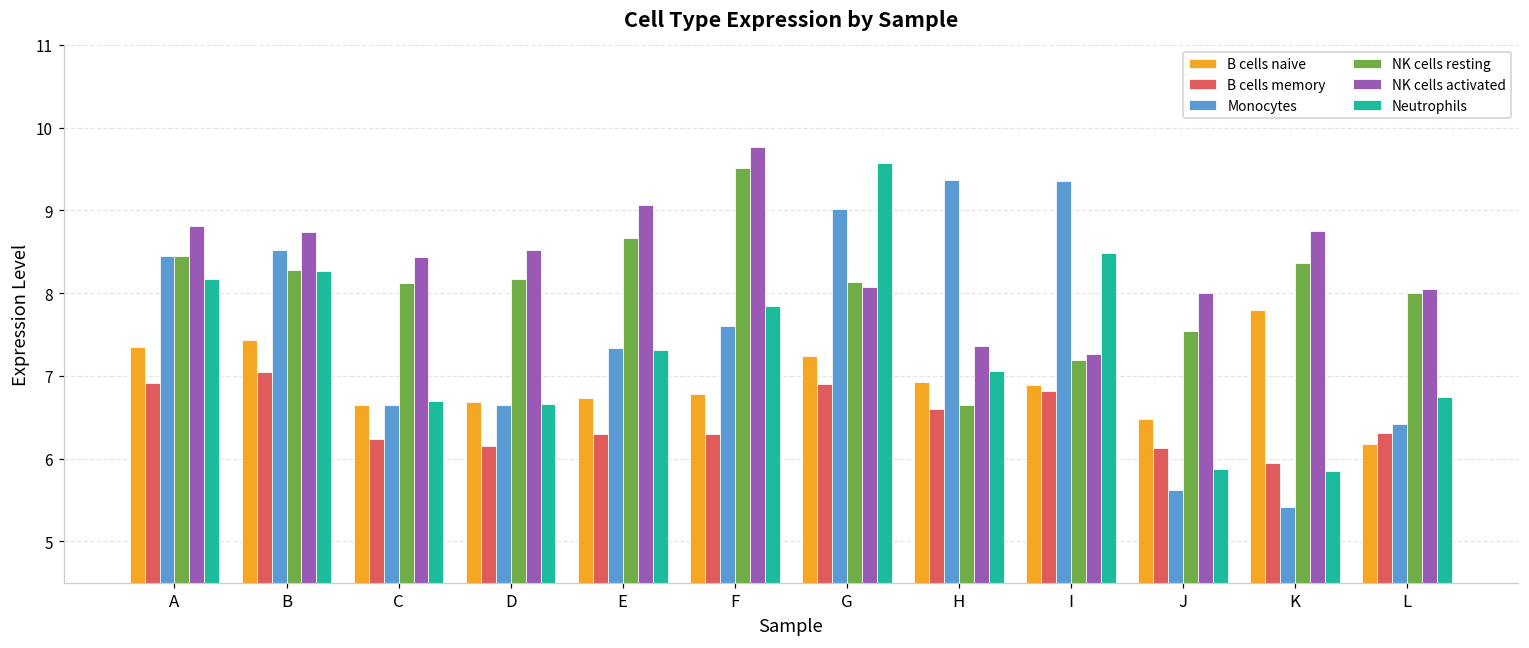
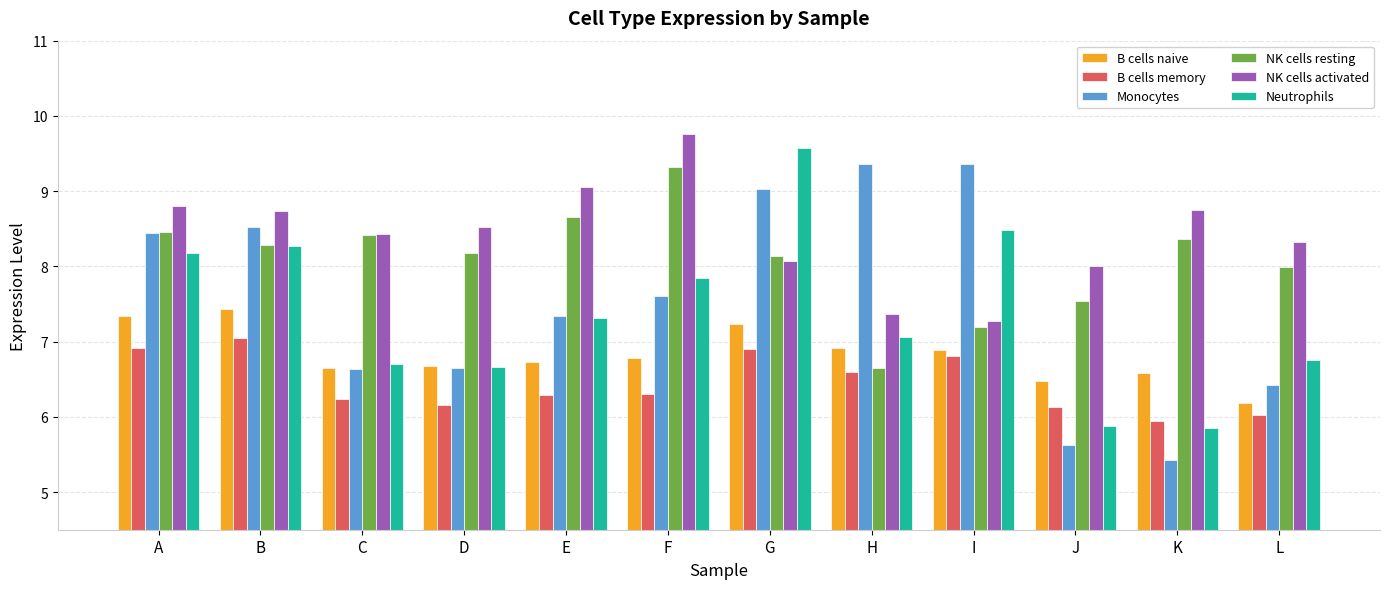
  {
    "B cells naive": {
      "A": 7.3,
      "B": 7.4,
      "C": 6.6,
      "D": 6.7,
      "E": 6.7,
      "F": 6.8,
      "G": 7.2,
      "H": 6.9,
      "I": 6.9,
      "J": 6.5,
-     "K": 7.8,
+     "K": 6.6,
      "L": 6.2
    },
    "B cells memory": {
      "A": 6.9,
      "B": 7.0,
      "C": 6.2,
      "D": 6.2,
      "E": 6.3,
      "F": 6.3,
      "G": 6.9,
      "H": 6.6,
      "I": 6.8,
      "J": 6.1,
      "K": 5.9,
-     "L": 6.3
+     "L": 6.0
    },
    "Monocytes": {
      "A": 8.4,
      "B": 8.5,
      "C": 6.6,
      "D": 6.6,
      "E": 7.3,
      "F": 7.6,
      "G": 9.0,
      "H": 9.4,
      "I": 9.4,
      "J": 5.6,
      "K": 5.4,
      "L": 6.4
    },
    "NK cells resting": {
      "A": 8.5,
      "B": 8.3,
-     "C": 8.1,
+     "C": 8.4,
      "D": 8.2,
      "E": 8.7,
-     "F": 9.5,
+     "F": 9.3,
      "G": 8.1,
      "H": 6.7,
      "I": 7.2,
      "J": 7.5,
      "K": 8.4,
      "L": 8.0
    },
    "NK cells activated": {
      "A": 8.8,
      "B": 8.7,
      "C": 8.4,
      "D": 8.5,
      "E": 9.1,
      "F": 9.8,
      "G": 8.1,
      "H": 7.4,
      "I": 7.3,
      "J": 8.0,
      "K": 8.8,
-     "L": 8.0
+     "L": 8.3
    },
    "Neutrophils": {
      "A": 8.2,
      "B": 8.3,
      "C": 6.7,
      "D": 6.7,
      "E": 7.3,
      "F": 7.8,
      "G": 9.6,
      "H": 7.1,
      "I": 8.5,
      "J": 5.9,
      "K": 5.8,
      "L": 6.7
    }
  }
